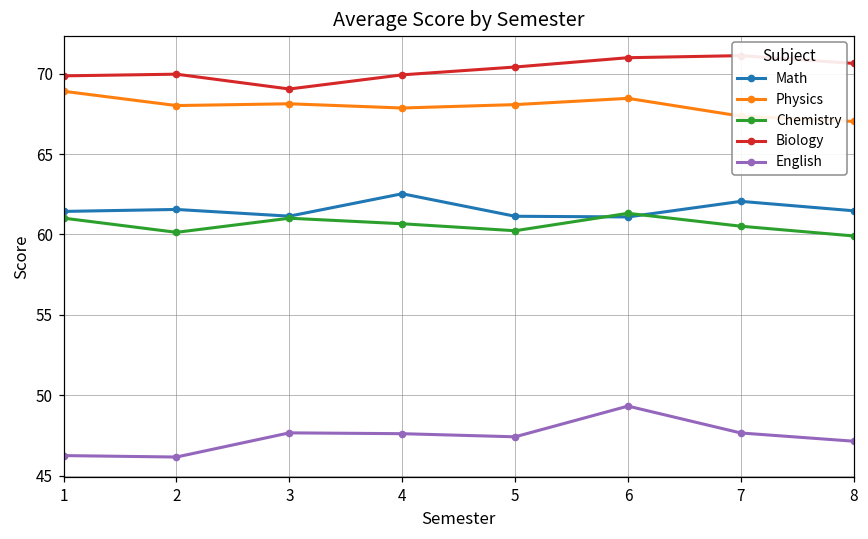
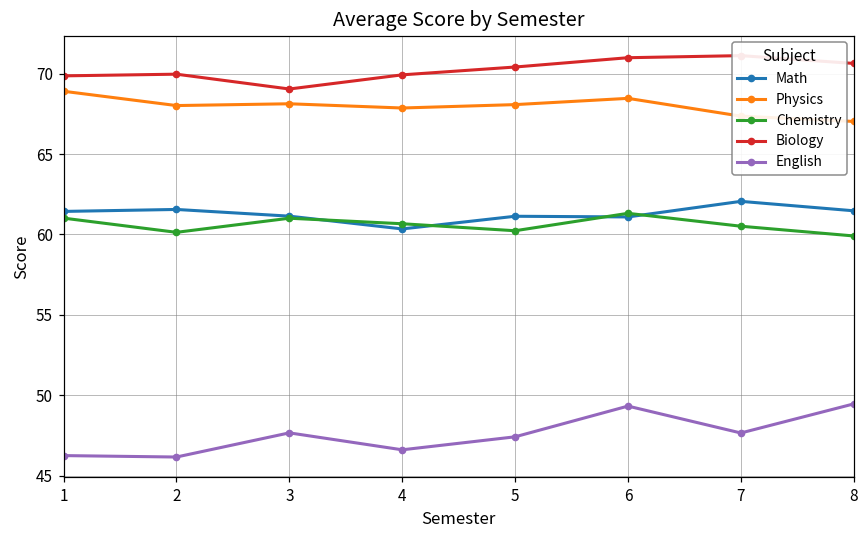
  {
    "Math": {
      "1": 61.4,
      "2": 61.6,
-     "4": 62.5,
+     "4": 60.3,
      "5": 61.1,
      "6": 61.1,
      "7": 62.1,
      "8": 61.5
    },
    "Physics": {
      "1": 68.9,
      "2": 68.0,
      "3": 68.1,
      "4": 67.9,
      "5": 68.1,
      "6": 68.5,
      "8": 67.0
    },
    "Chemistry": {
      "1": 61.0,
      "2": 60.1,
      "4": 60.7,
      "5": 60.2,
      "6": 61.3,
      "7": 60.5,
      "8": 59.9
    },
    "Biology": {
      "1": 69.9,
      "2": 70.0,
      "3": 69.0,
      "4": 69.9,
      "5": 70.4,
      "6": 71.0,
      "8": 70.6
    },
    "English": {
      "1": 46.3,
      "2": 46.2,
      "3": 47.7,
-     "4": 47.6,
+     "4": 46.6,
      "5": 47.4,
      "6": 49.3,
      "7": 47.7,
-     "8": 47.1
+     "8": 49.5
    }
  }
